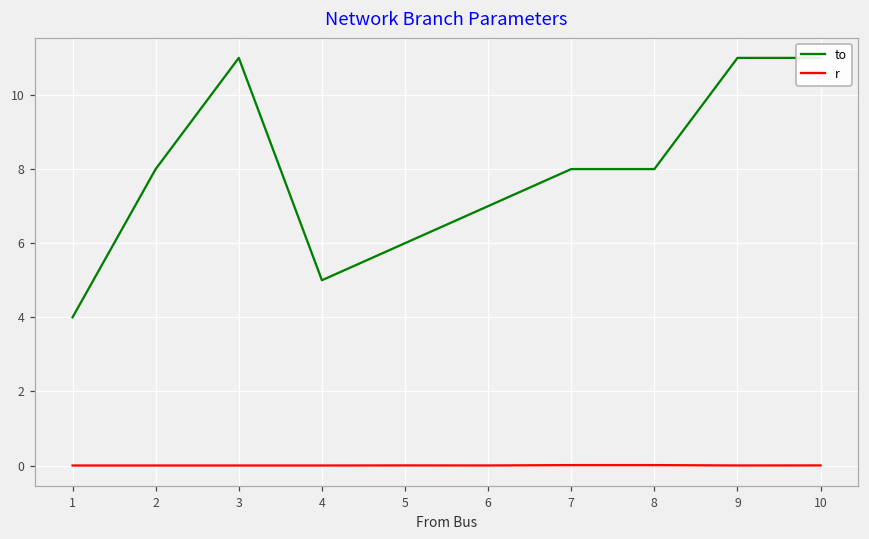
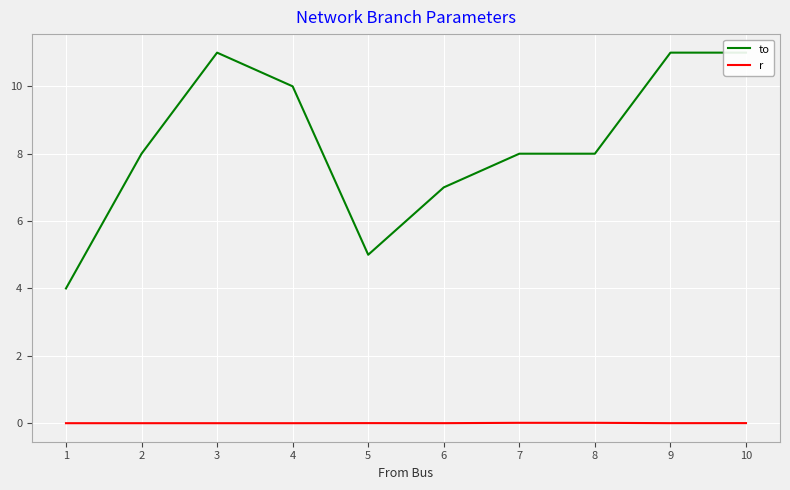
  {
    "to": {
      "1": 4,
      "2": 8,
      "3": 11,
-     "4": 5,
-     "5": 6,
+     "4": 10,
+     "5": 5,
      "6": 7,
      "7": 8,
      "8": 8,
      "9": 11
    },
    "r": {
      "1": 0,
      "2": 0,
      "3": 0,
      "4": 0,
      "5": 0,
      "6": 0,
      "7": 0,
      "8": 0,
      "9": 0,
      "10": 0
    }
  }
